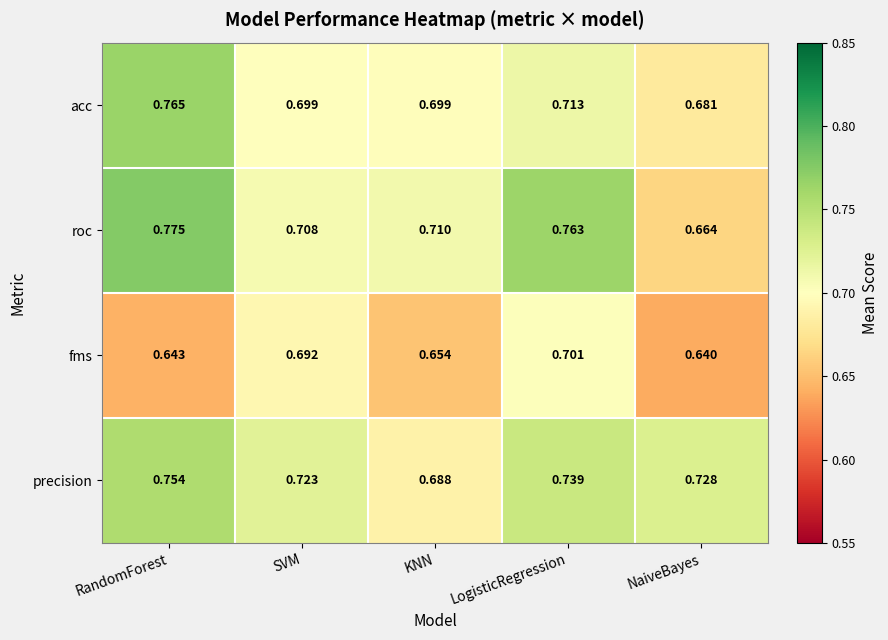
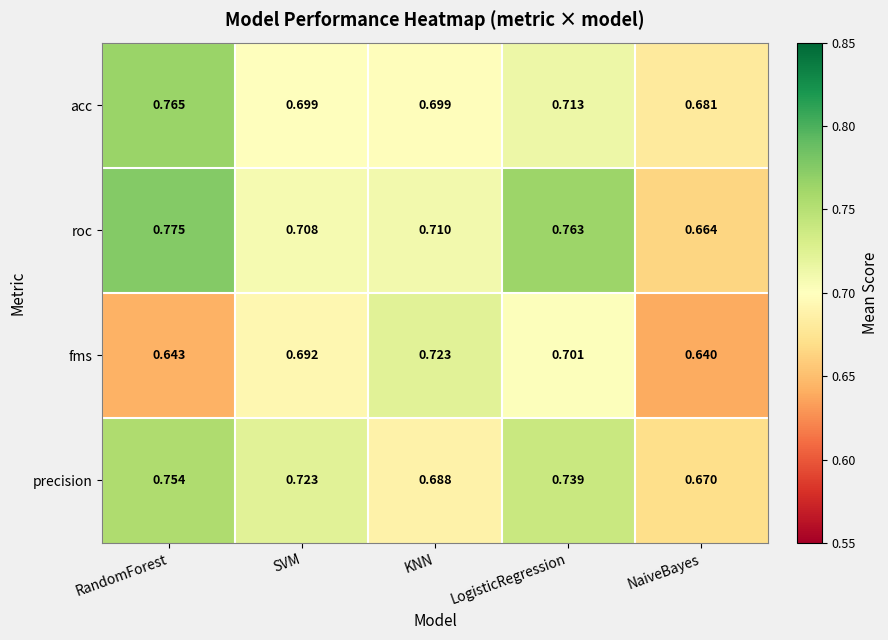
  {
    "acc": {
      "RandomForest": 0.765,
      "SVM": 0.699,
      "KNN": 0.699,
      "LogisticRegression": 0.713,
      "NaiveBayes": 0.681
    },
    "roc": {
      "RandomForest": 0.775,
      "SVM": 0.708,
      "KNN": 0.710,
      "LogisticRegression": 0.763,
      "NaiveBayes": 0.664
    },
    "fms": {
      "RandomForest": 0.643,
      "SVM": 0.692,
-     "KNN": 0.654,
+     "KNN": 0.723,
      "LogisticRegression": 0.701,
      "NaiveBayes": 0.640
    },
    "precision": {
      "RandomForest": 0.754,
      "SVM": 0.723,
      "KNN": 0.688,
      "LogisticRegression": 0.739,
-     "NaiveBayes": 0.728
+     "NaiveBayes": 0.670
    }
  }
